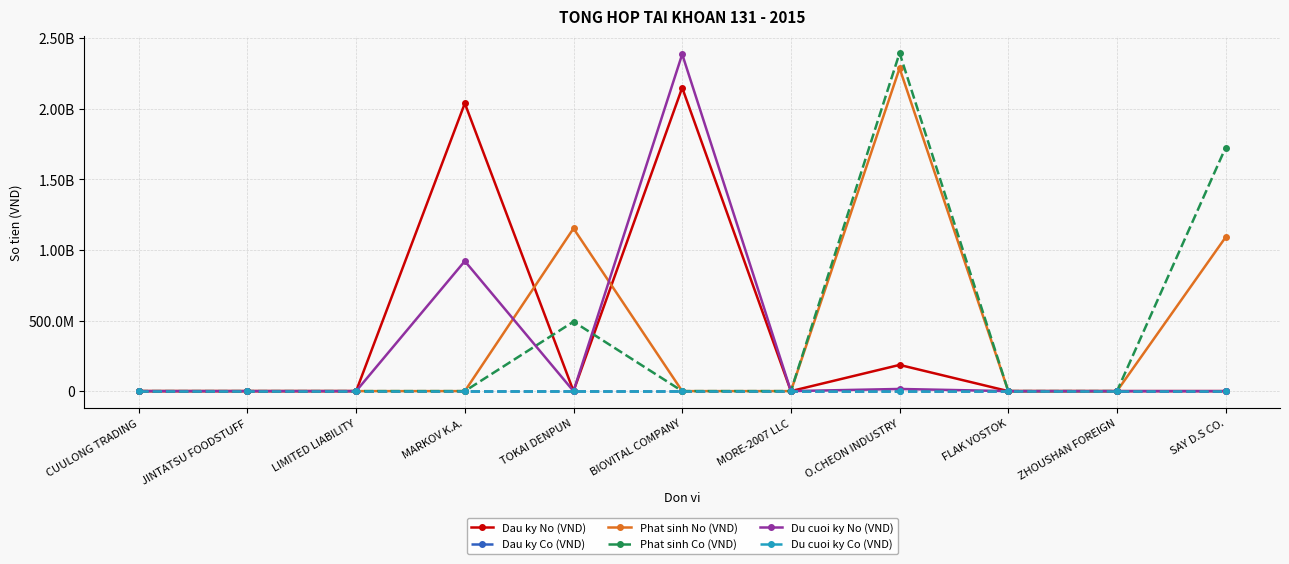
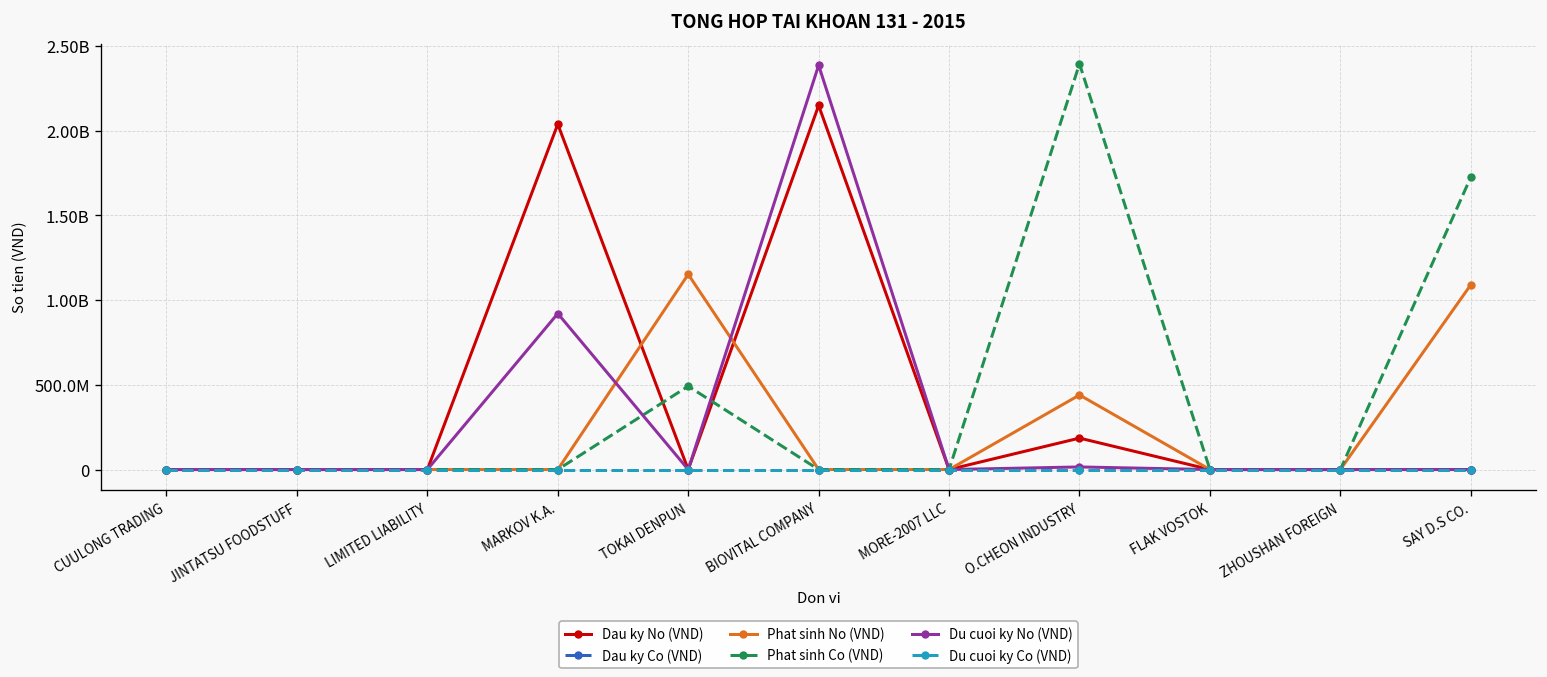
  {
    "Dau ky No (VND)": {
      "MARKOV K.A.": 2040000000,
      "BIOVITAL COMPANY": 2150000000,
      "O.CHEON INDUSTRY": 190000000
    },
    "Phat sinh No (VND)": {
      "TOKAI DENPUN": 1150000000,
-     "O.CHEON INDUSTRY": 2290000000,
+     "O.CHEON INDUSTRY": 440000000,
      "SAY D.S CO.": 1090000000
    },
    "Phat sinh Co (VND)": {
      "TOKAI DENPUN": 490000000,
      "O.CHEON INDUSTRY": 2400000000,
      "SAY D.S CO.": 1730000000
    },
    "Du cuoi ky No (VND)": {
      "MARKOV K.A.": 920000000,
      "BIOVITAL COMPANY": 2390000000
    }
  }
